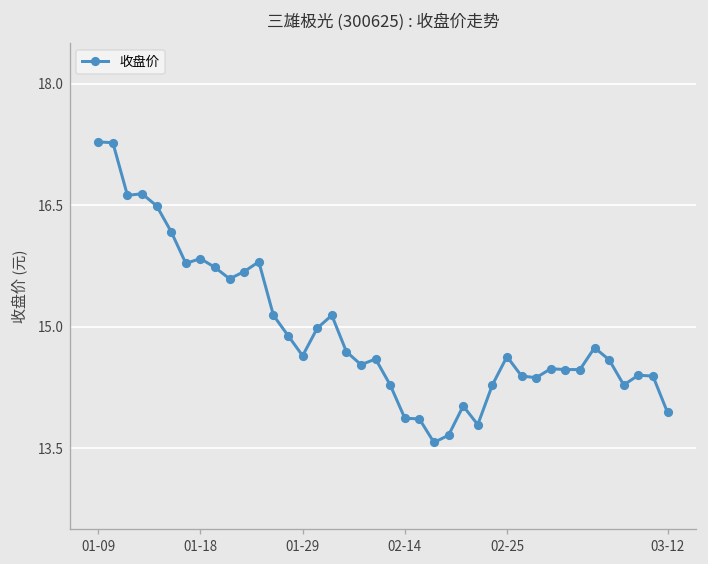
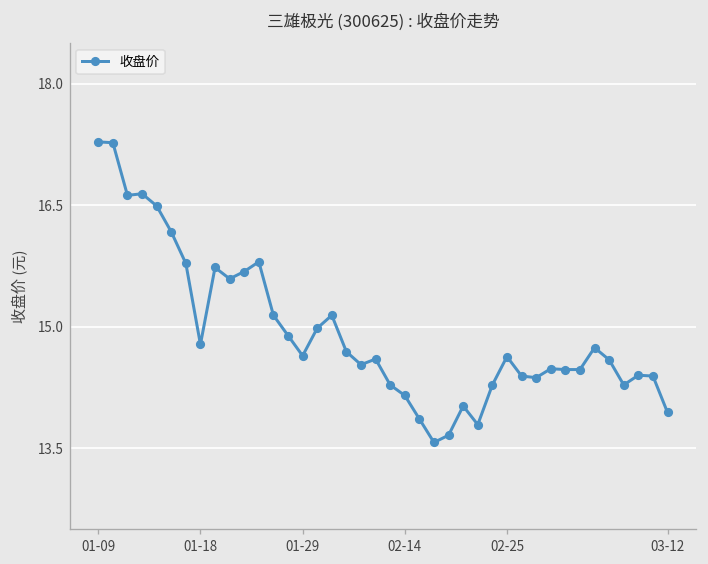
  {
    "01-09": 17.3,
-   "01-18": 15.8,
+   "01-18": 14.8,
    "01-29": 14.6,
-   "02-14": 13.9,
+   "02-14": 14.2,
    "02-25": 14.6,
    "03-12": 13.9
  }
